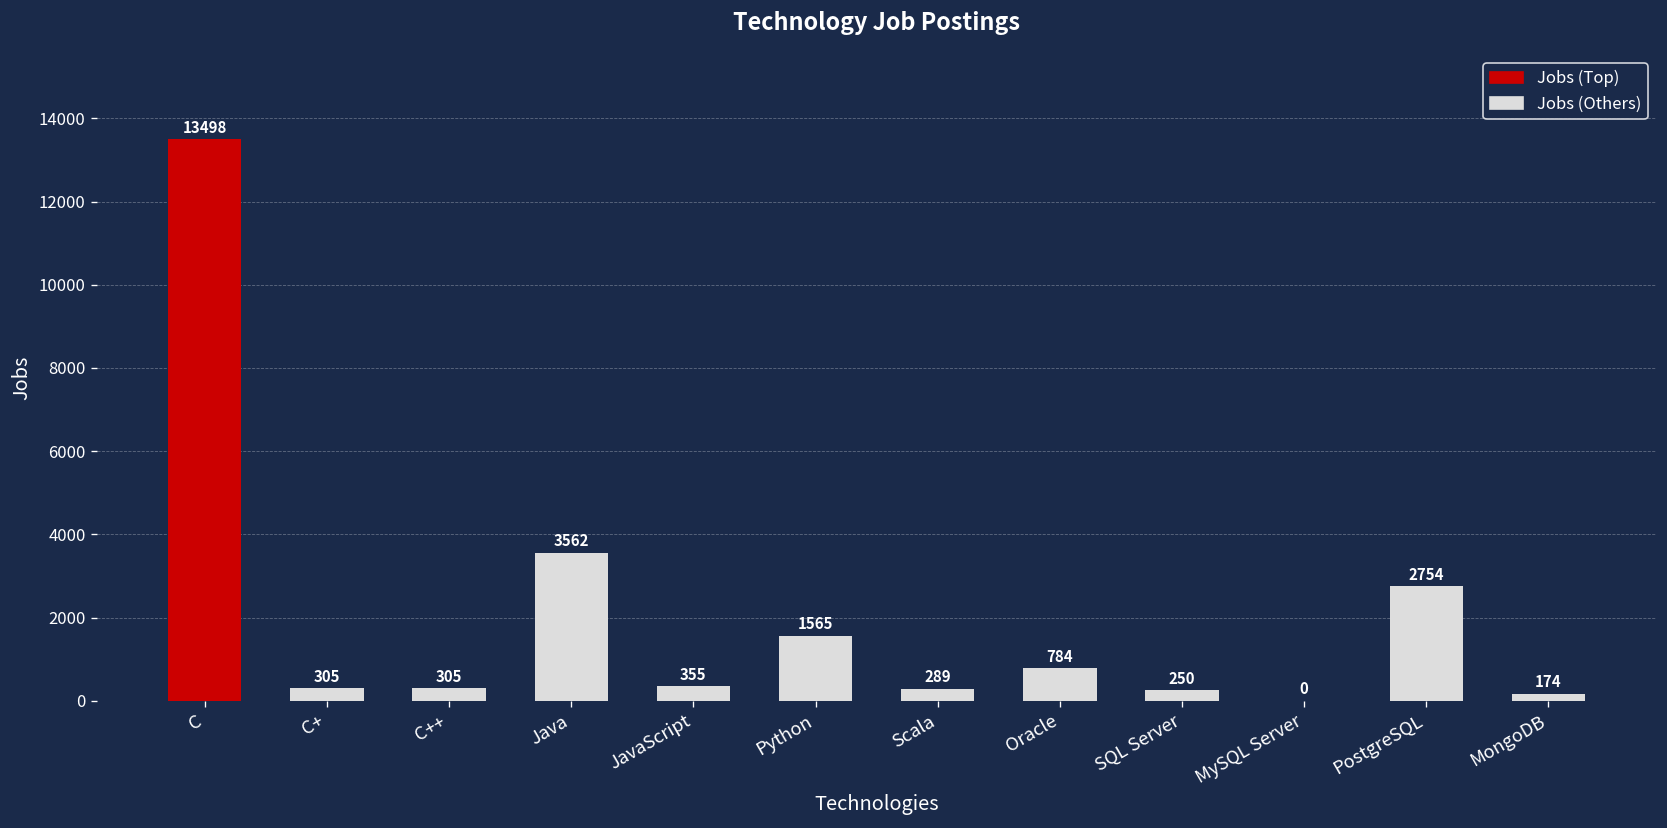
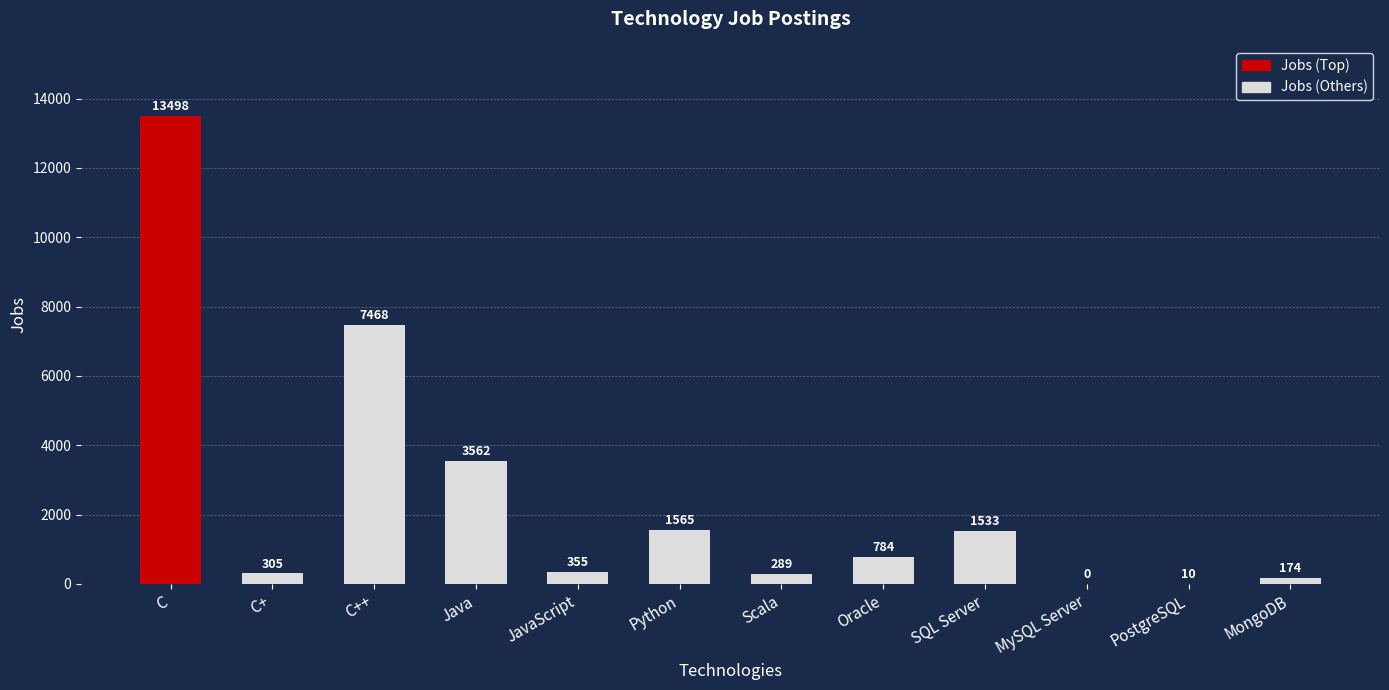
  {
    "C": 13498,
    "C+": 305,
-   "C++": 305,
+   "C++": 7468,
    "Java": 3562,
    "JavaScript": 355,
    "Python": 1565,
    "Scala": 289,
    "Oracle": 784,
-   "SQL Server": 250,
+   "SQL Server": 1533,
    "MySQL Server": 0,
-   "PostgreSQL": 2754,
+   "PostgreSQL": 10,
    "MongoDB": 174
  }
